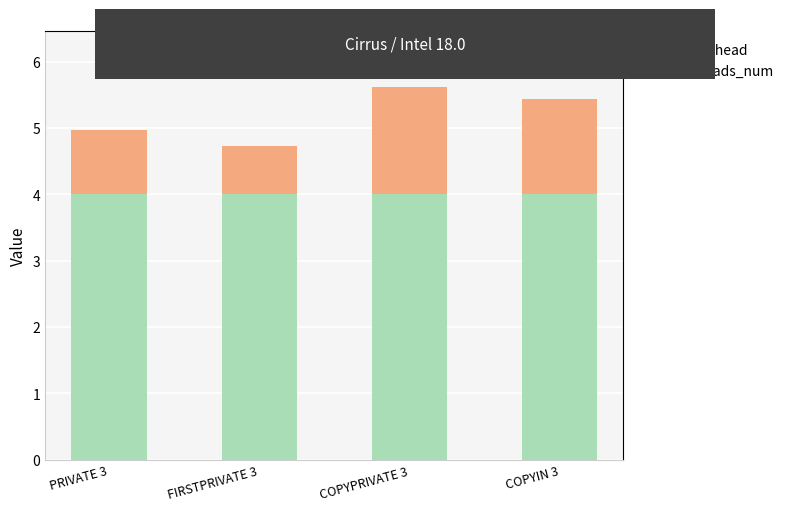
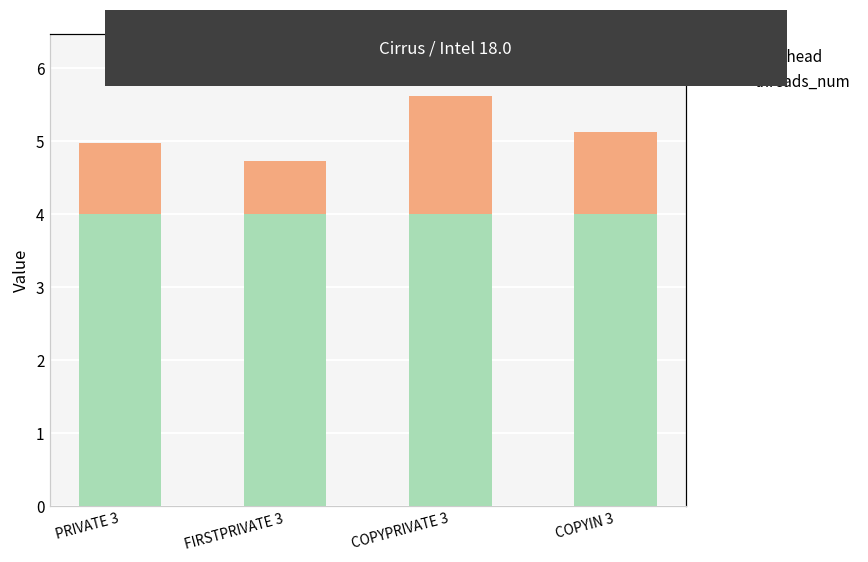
  {
    "threads_num": {
      "PRIVATE 3": 4.0,
      "FIRSTPRIVATE 3": 4.0,
      "COPYPRIVATE 3": 4.0,
      "COPYIN 3": 4.0
    },
    "overhead": {
      "PRIVATE 3": 1.0,
      "FIRSTPRIVATE 3": 0.7,
      "COPYPRIVATE 3": 1.6,
-     "COPYIN 3": 1.4
+     "COPYIN 3": 1.1
    }
  }
